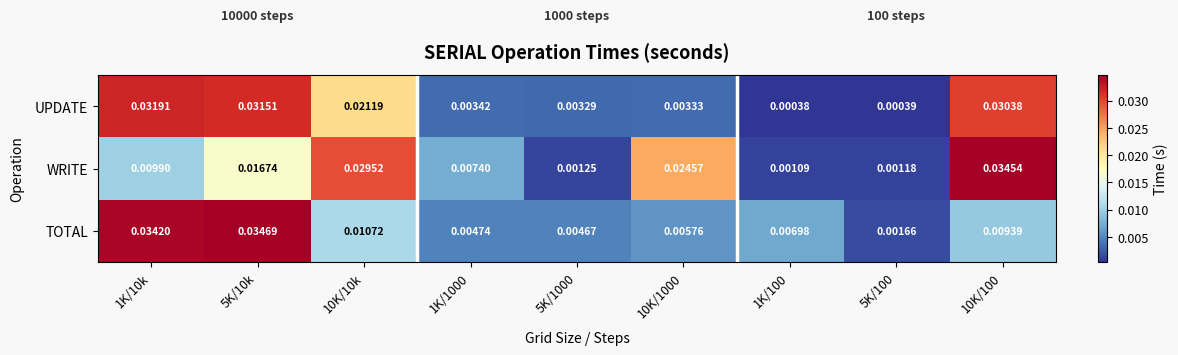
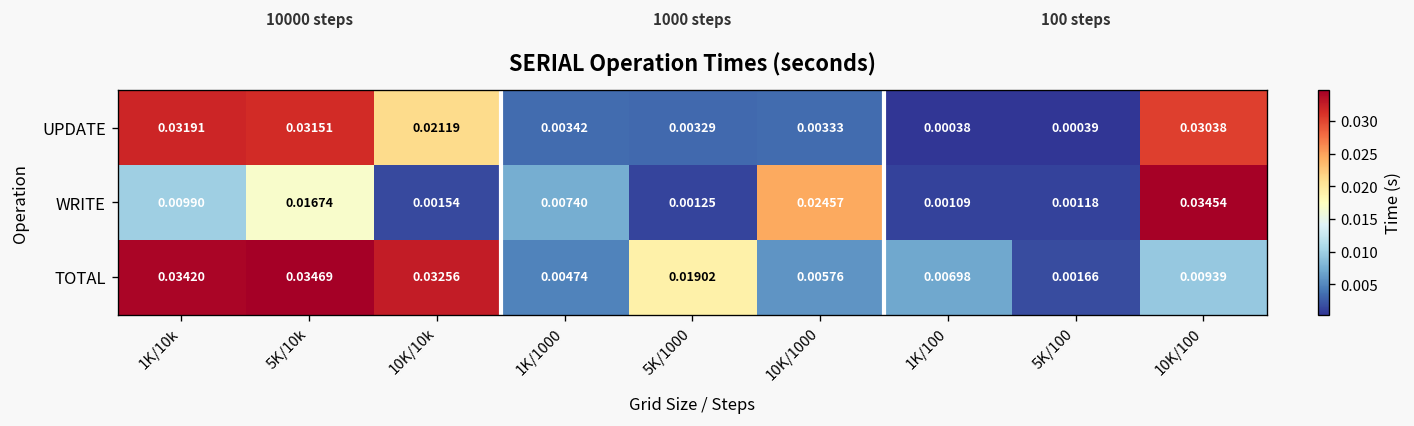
  {
    "UPDATE": {
      "1K/10k": 0.03191,
      "5K/10k": 0.03151,
      "10K/10k": 0.02119,
      "1K/1000": 0.00342,
      "5K/1000": 0.00329,
      "10K/1000": 0.00333,
      "1K/100": 0.00038,
      "5K/100": 0.00039,
      "10K/100": 0.03038
    },
    "WRITE": {
      "1K/10k": 0.00990,
      "5K/10k": 0.01674,
-     "10K/10k": 0.02952,
+     "10K/10k": 0.00154,
      "1K/1000": 0.00740,
      "5K/1000": 0.00125,
      "10K/1000": 0.02457,
      "1K/100": 0.00109,
      "5K/100": 0.00118,
      "10K/100": 0.03454
    },
    "TOTAL": {
      "1K/10k": 0.03420,
      "5K/10k": 0.03469,
-     "10K/10k": 0.01072,
+     "10K/10k": 0.03256,
      "1K/1000": 0.00474,
-     "5K/1000": 0.00467,
+     "5K/1000": 0.01902,
      "10K/1000": 0.00576,
      "1K/100": 0.00698,
      "5K/100": 0.00166,
      "10K/100": 0.00939
    }
  }
